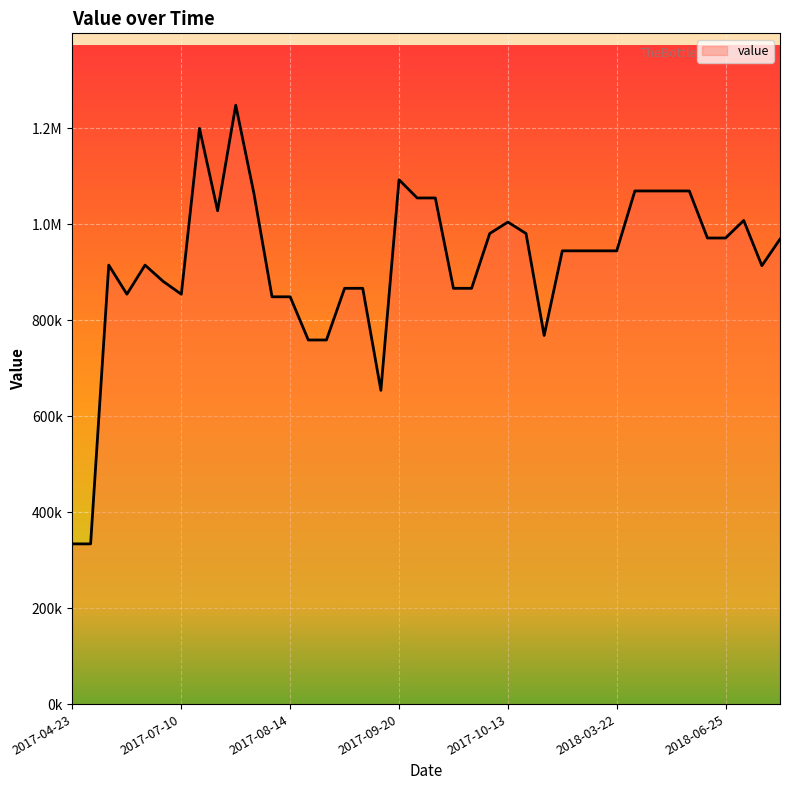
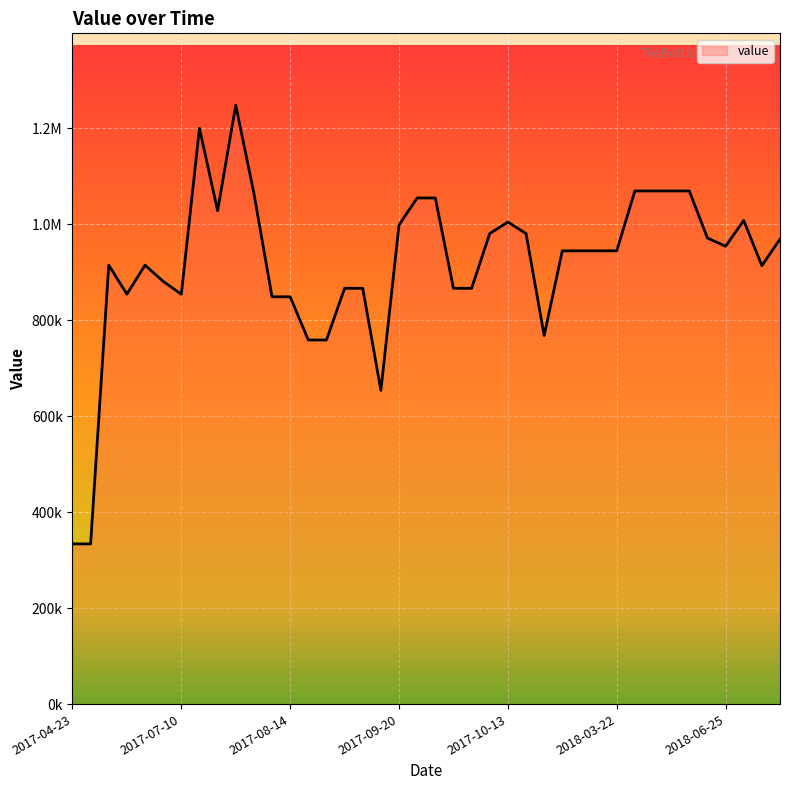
  {
    "2017-04-23": 330000,
    "2017-07-10": 850000,
    "2017-08-14": 850000,
-   "2017-09-20": 1090000,
+   "2017-09-20": 1000000,
    "2017-10-13": 1000000,
    "2018-03-22": 940000,
-   "2018-06-25": 970000
+   "2018-06-25": 950000
  }
